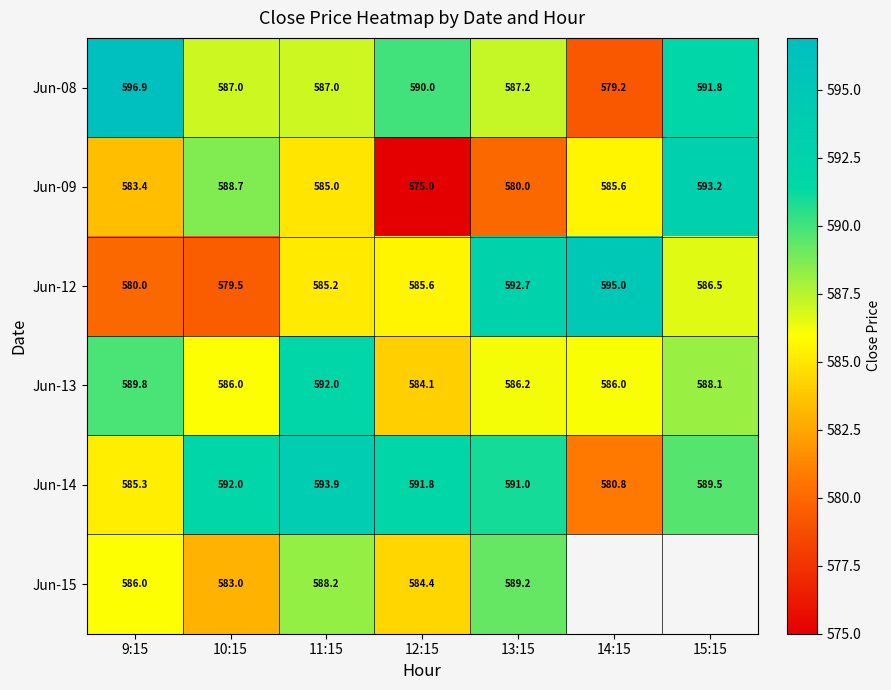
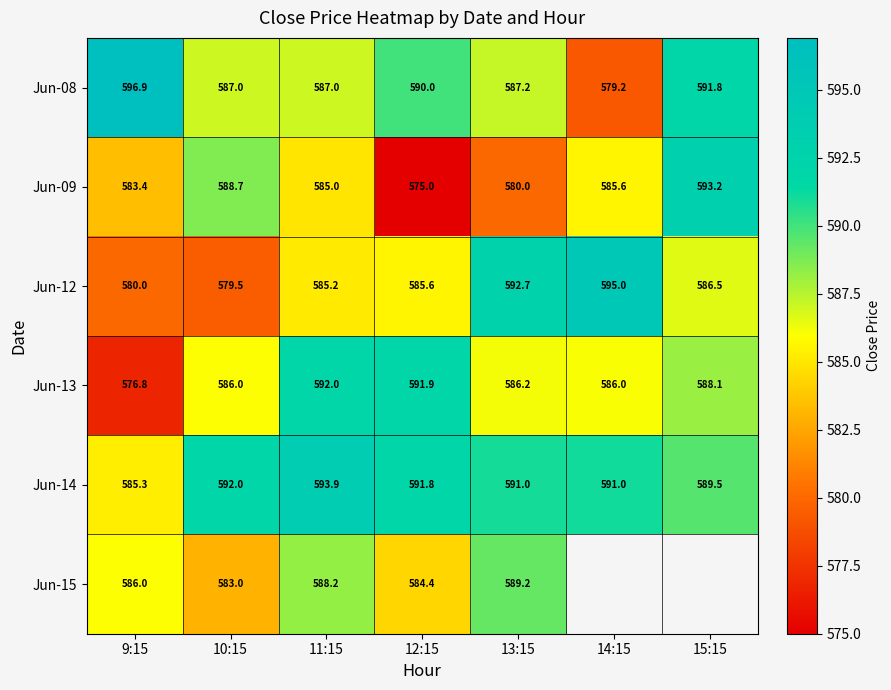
  {
    "Jun-08": {
      "9:15": 596.9,
      "10:15": 587.0,
      "11:15": 587.0,
      "12:15": 590.0,
      "13:15": 587.2,
      "14:15": 579.2,
      "15:15": 591.8
    },
    "Jun-09": {
      "9:15": 583.4,
      "10:15": 588.7,
      "11:15": 585.0,
      "12:15": 575.0,
      "13:15": 580.0,
      "14:15": 585.6,
      "15:15": 593.2
    },
    "Jun-12": {
      "9:15": 580.0,
      "10:15": 579.5,
      "11:15": 585.2,
      "12:15": 585.6,
      "13:15": 592.7,
      "14:15": 595.0,
      "15:15": 586.5
    },
    "Jun-13": {
-     "9:15": 589.8,
+     "9:15": 576.8,
      "10:15": 586.0,
      "11:15": 592.0,
-     "12:15": 584.1,
+     "12:15": 591.9,
      "13:15": 586.2,
      "14:15": 586.0,
      "15:15": 588.1
    },
    "Jun-14": {
      "9:15": 585.3,
      "10:15": 592.0,
      "11:15": 593.9,
      "12:15": 591.8,
      "13:15": 591.0,
-     "14:15": 580.8,
+     "14:15": 591.0,
      "15:15": 589.5
    },
    "Jun-15": {
      "9:15": 586.0,
      "10:15": 583.0,
      "11:15": 588.2,
      "12:15": 584.4,
      "13:15": 589.2
    }
  }
